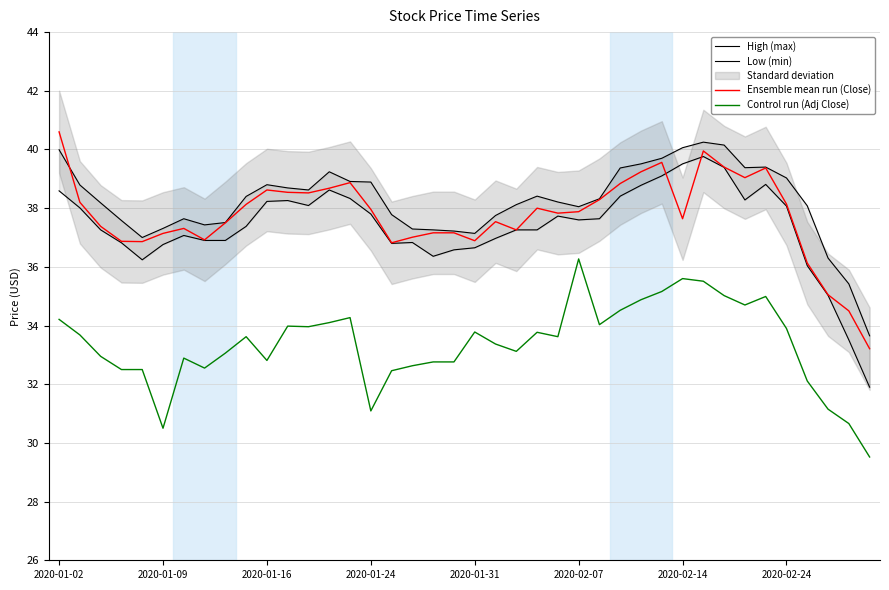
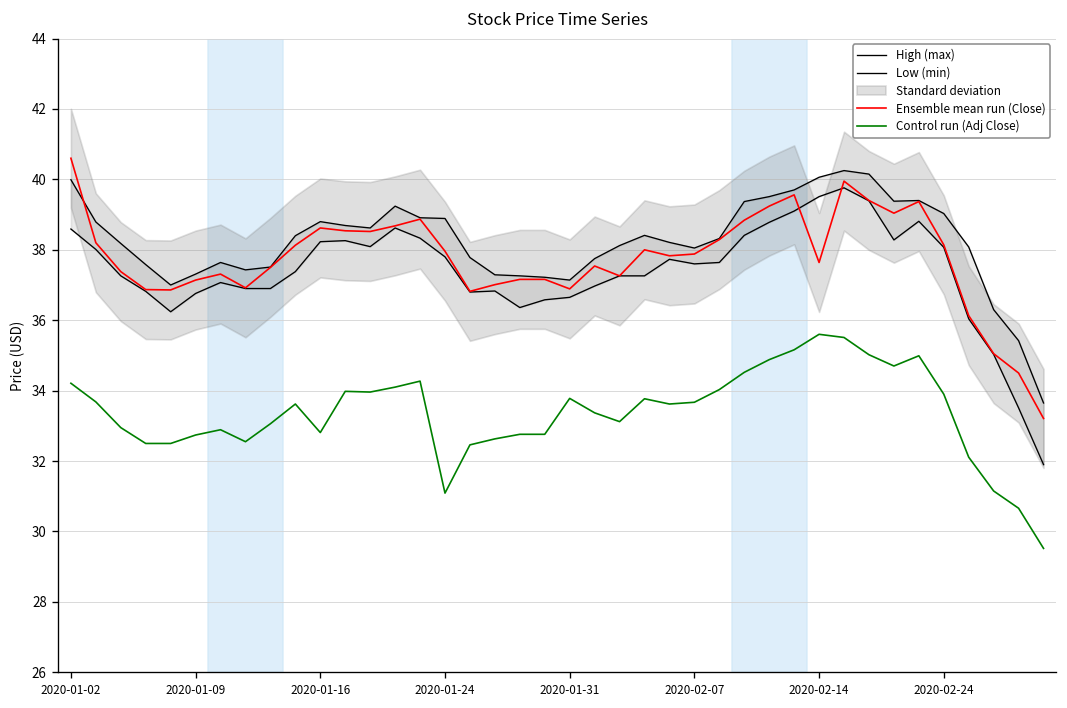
  {
    "Ensemble mean run (Close)": {
      "2020-01-02": 40.6,
      "2020-01-09": 37.1,
      "2020-01-16": 38.6,
      "2020-01-24": 38.0,
      "2020-01-31": 36.9,
      "2020-02-07": 37.9,
      "2020-02-14": 37.6
    },
    "Control run (Adj Close)": {
      "2020-01-02": 34.2,
-     "2020-01-09": 30.5,
+     "2020-01-09": 32.7,
      "2020-01-16": 32.8,
      "2020-01-24": 31.1,
      "2020-01-31": 33.8,
-     "2020-02-07": 36.3,
+     "2020-02-07": 33.7,
      "2020-02-14": 35.6,
      "2020-02-24": 33.9
    }
  }
